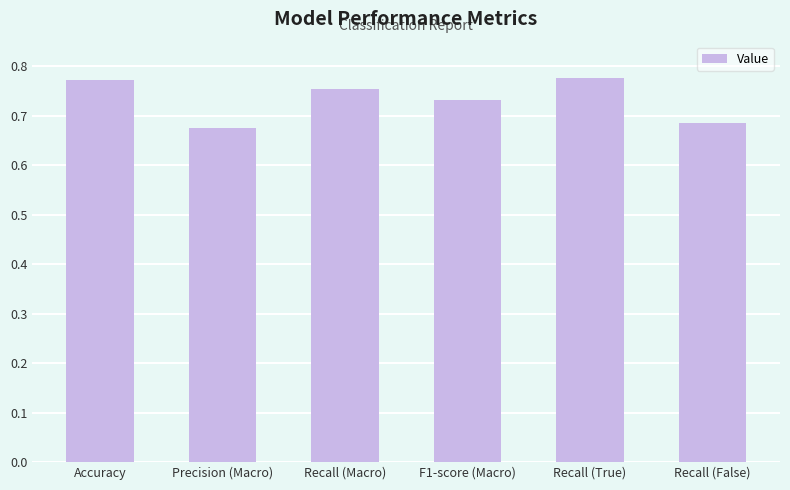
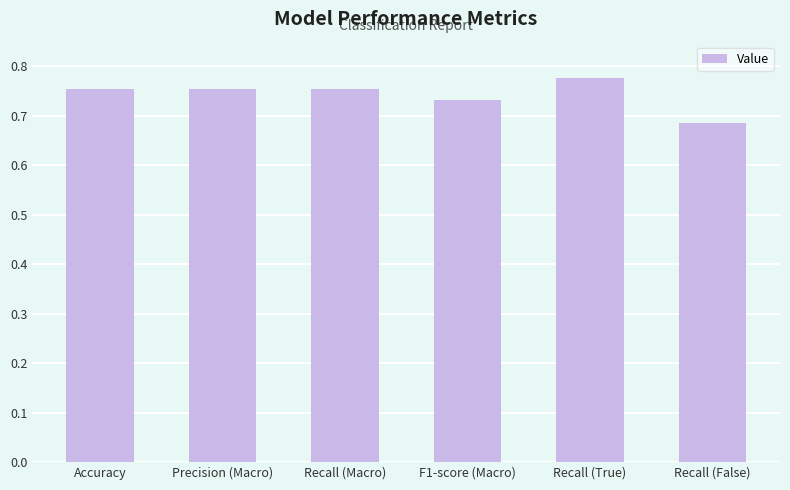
  {
-   "Accuracy": 0.77,
-   "Precision (Macro)": 0.68,
+   "Accuracy": 0.75,
+   "Precision (Macro)": 0.75,
    "Recall (Macro)": 0.75,
    "F1-score (Macro)": 0.73,
    "Recall (True)": 0.78,
    "Recall (False)": 0.69
  }
